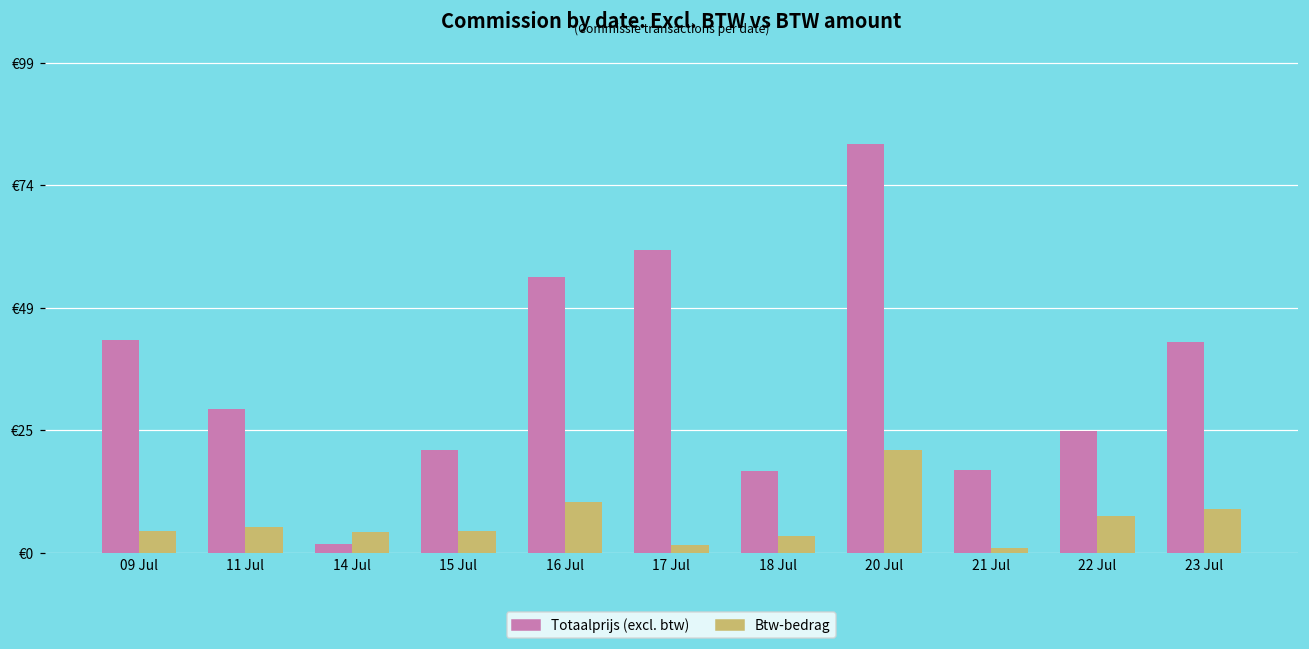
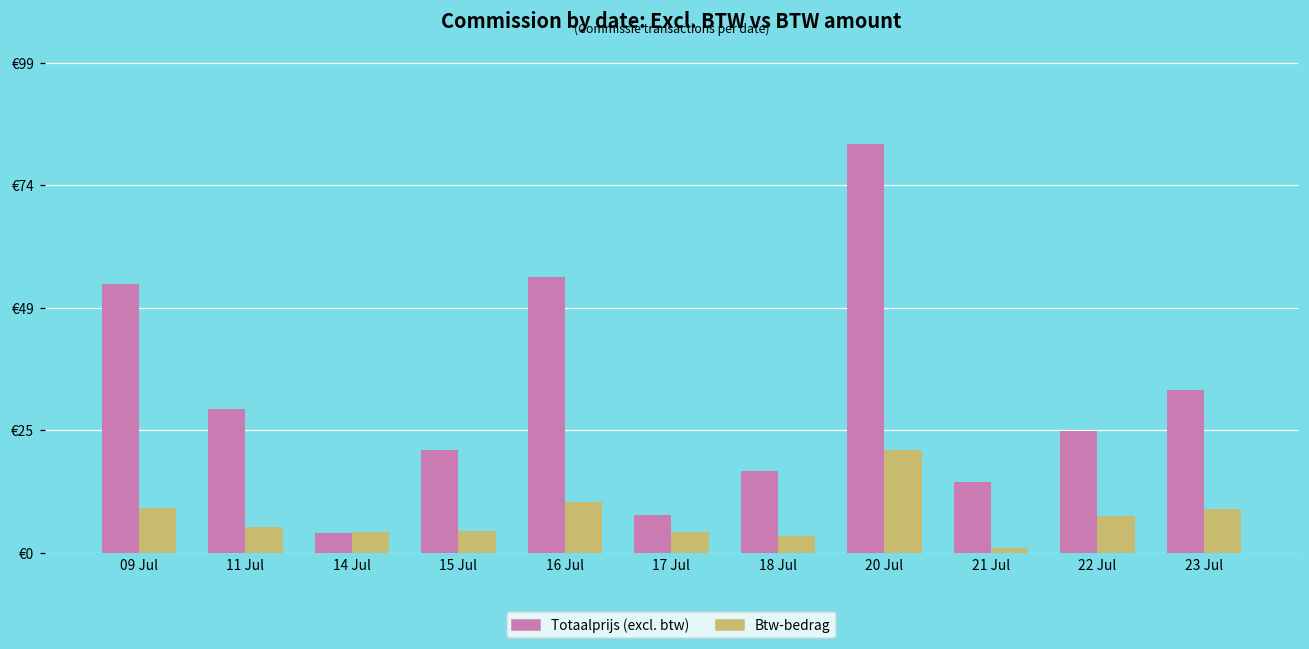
  {
    "Totaalprijs (excl. btw)": {
-     "09 Jul": "€43",
+     "09 Jul": "€54",
      "11 Jul": "€29",
-     "14 Jul": "€2",
+     "14 Jul": "€4",
      "15 Jul": "€21",
      "16 Jul": "€56",
-     "17 Jul": "€61",
+     "17 Jul": "€8",
      "18 Jul": "€17",
      "20 Jul": "€82",
-     "21 Jul": "€17",
+     "21 Jul": "€14",
      "22 Jul": "€25",
-     "23 Jul": "€42"
+     "23 Jul": "€33"
    },
    "Btw-bedrag": {
-     "09 Jul": "€4",
+     "09 Jul": "€9",
      "11 Jul": "€5",
      "14 Jul": "€4",
      "15 Jul": "€4",
      "16 Jul": "€10",
-     "17 Jul": "€2",
+     "17 Jul": "€4",
      "18 Jul": "€3",
      "20 Jul": "€21",
      "21 Jul": "€1",
      "22 Jul": "€8",
      "23 Jul": "€9"
    }
  }
